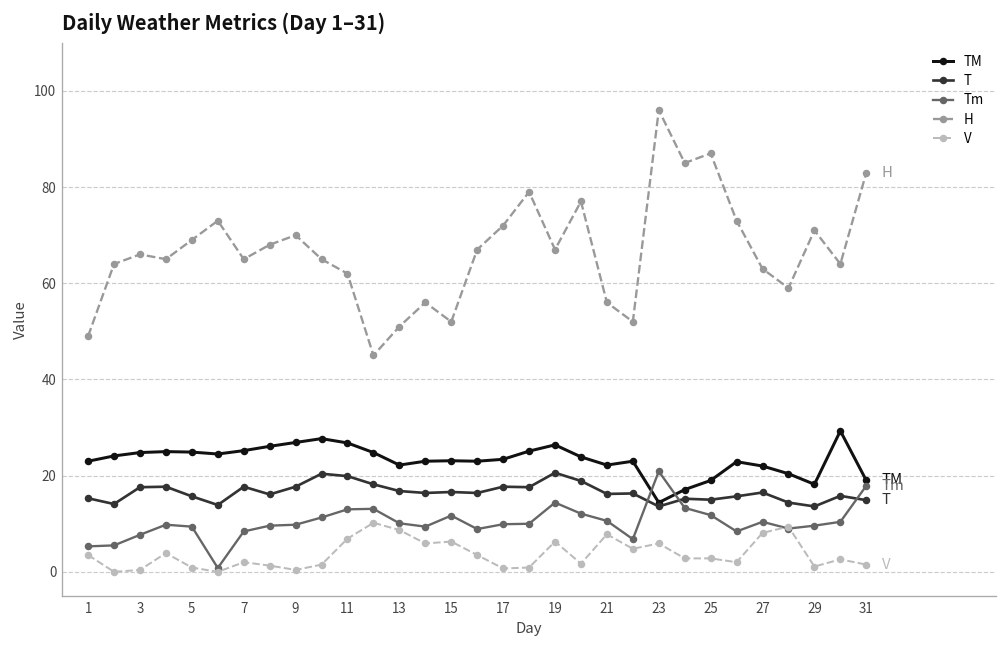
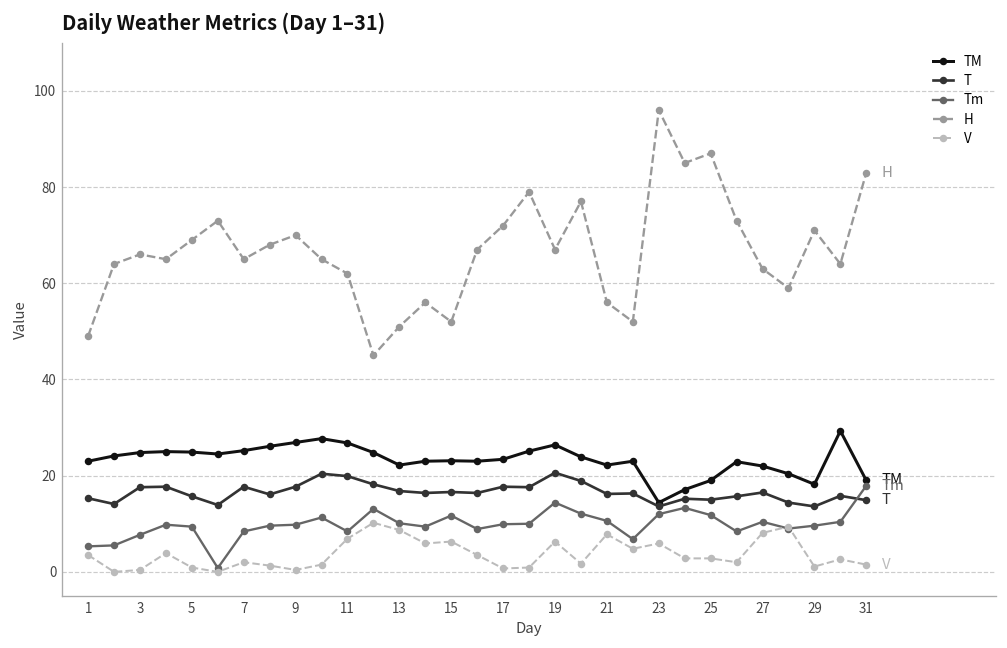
  {
    "Tm": {
      "1": 5,
      "3": 8,
      "5": 9,
      "7": 8,
      "9": 10,
-     "11": 13,
+     "11": 8,
      "13": 10,
      "15": 12,
      "17": 10,
      "19": 14,
      "21": 11,
-     "23": 21,
+     "23": 12,
      "25": 12,
      "27": 10,
      "29": 10,
      "31": 18
    }
  }
